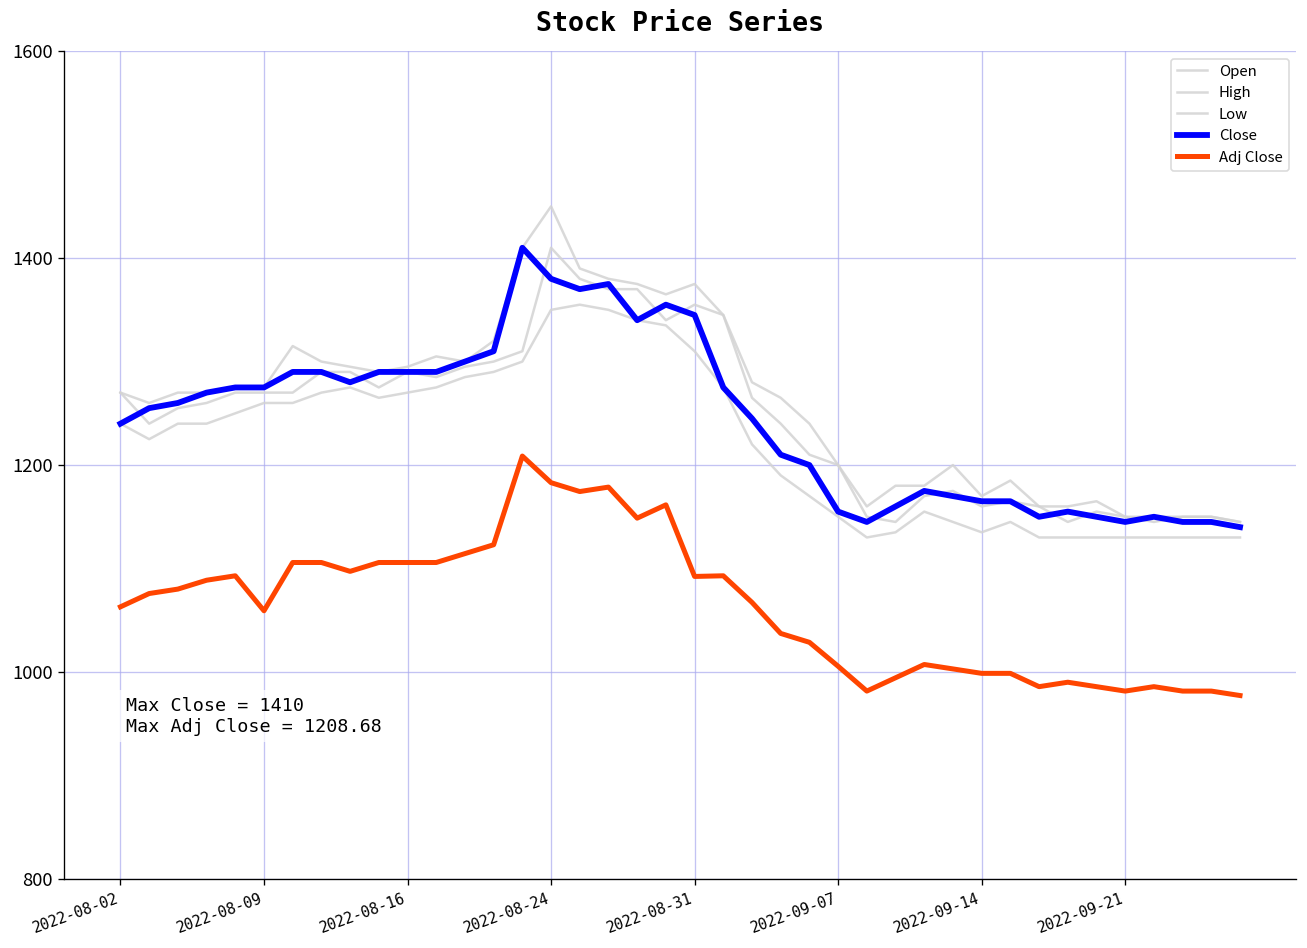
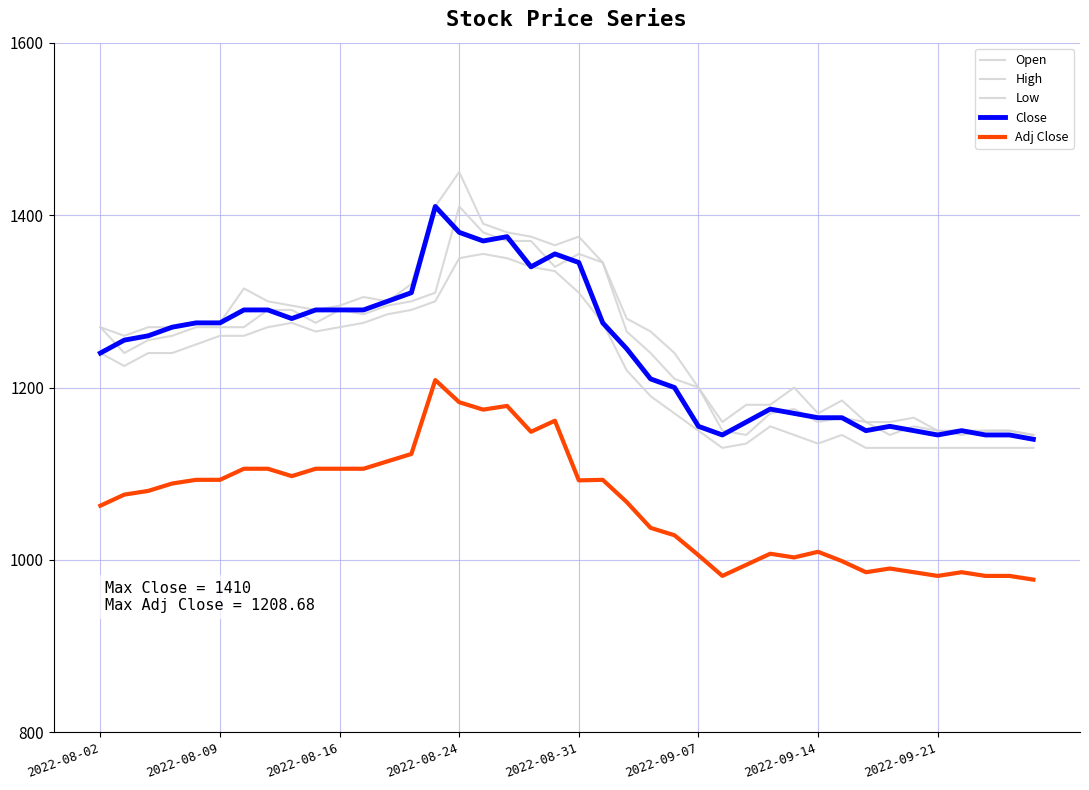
  {
    "Close": {
      "2022-08-24": 1380,
      "2022-08-31": 1350,
      "2022-09-07": 1160,
      "2022-09-14": 1170,
      "2022-09-21": 1150
    },
    "Adj Close": {
      "2022-08-02": 1060,
-     "2022-08-09": 1060,
+     "2022-08-09": 1090,
      "2022-08-16": 1110,
      "2022-08-24": 1180,
      "2022-08-31": 1090,
      "2022-09-07": 1010,
-     "2022-09-14": 1000,
+     "2022-09-14": 1010,
      "2022-09-21": 980
    }
  }
